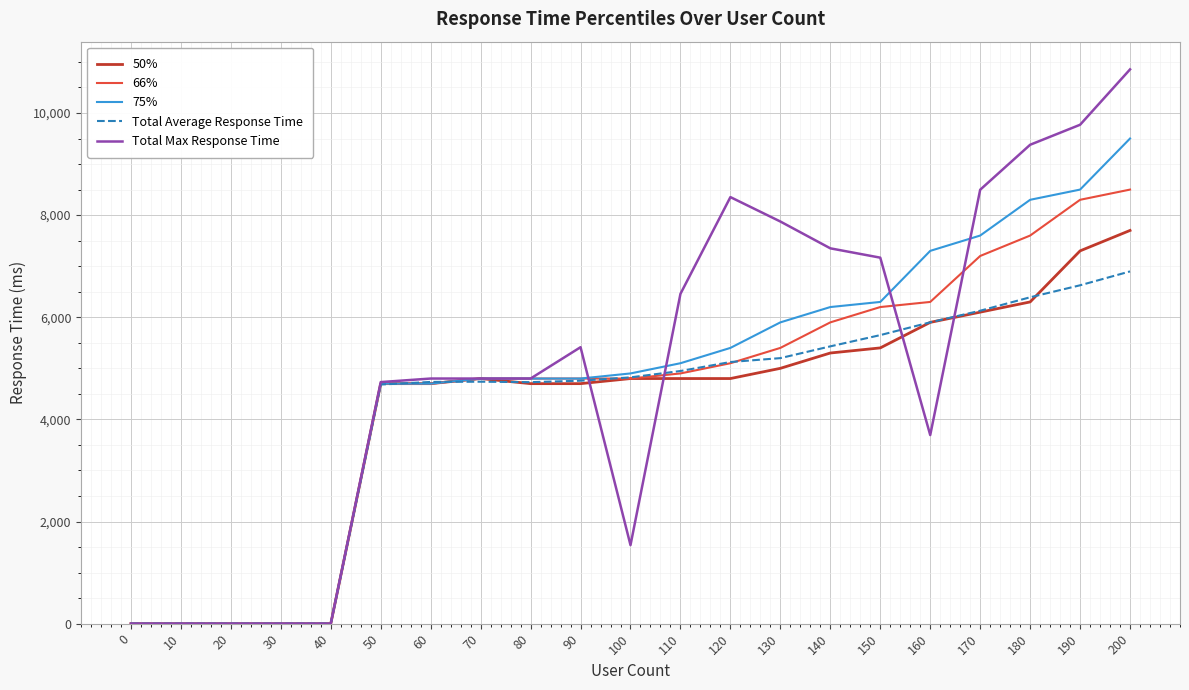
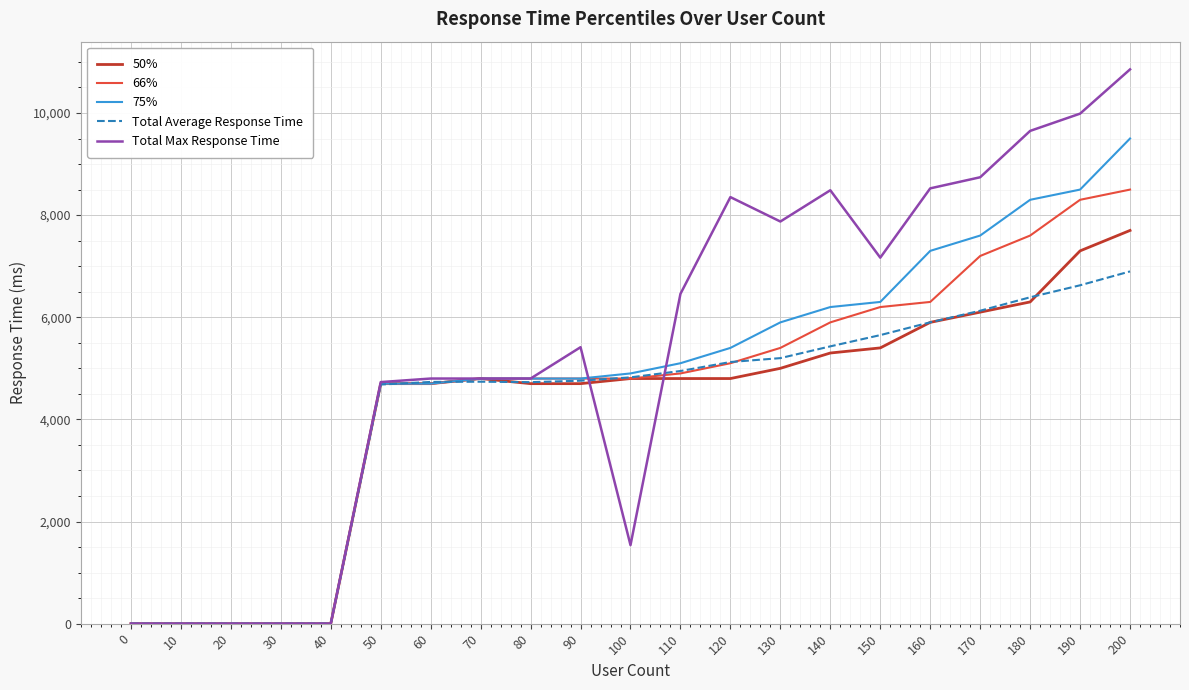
  {
    "Total Max Response Time": {
      "60": "4,800",
      "90": "5,400",
      "100": "1,500",
      "110": "6,500",
      "120": "8,400",
      "130": "7,900",
-     "140": "7,300",
+     "140": "8,500",
      "150": "7,200",
-     "160": "3,700",
-     "170": "8,500",
-     "180": "9,400",
-     "190": "9,800",
+     "160": "8,500",
+     "170": "8,700",
+     "180": "9,600",
+     "190": "10,000",
      "200": "10,900"
    }
  }
